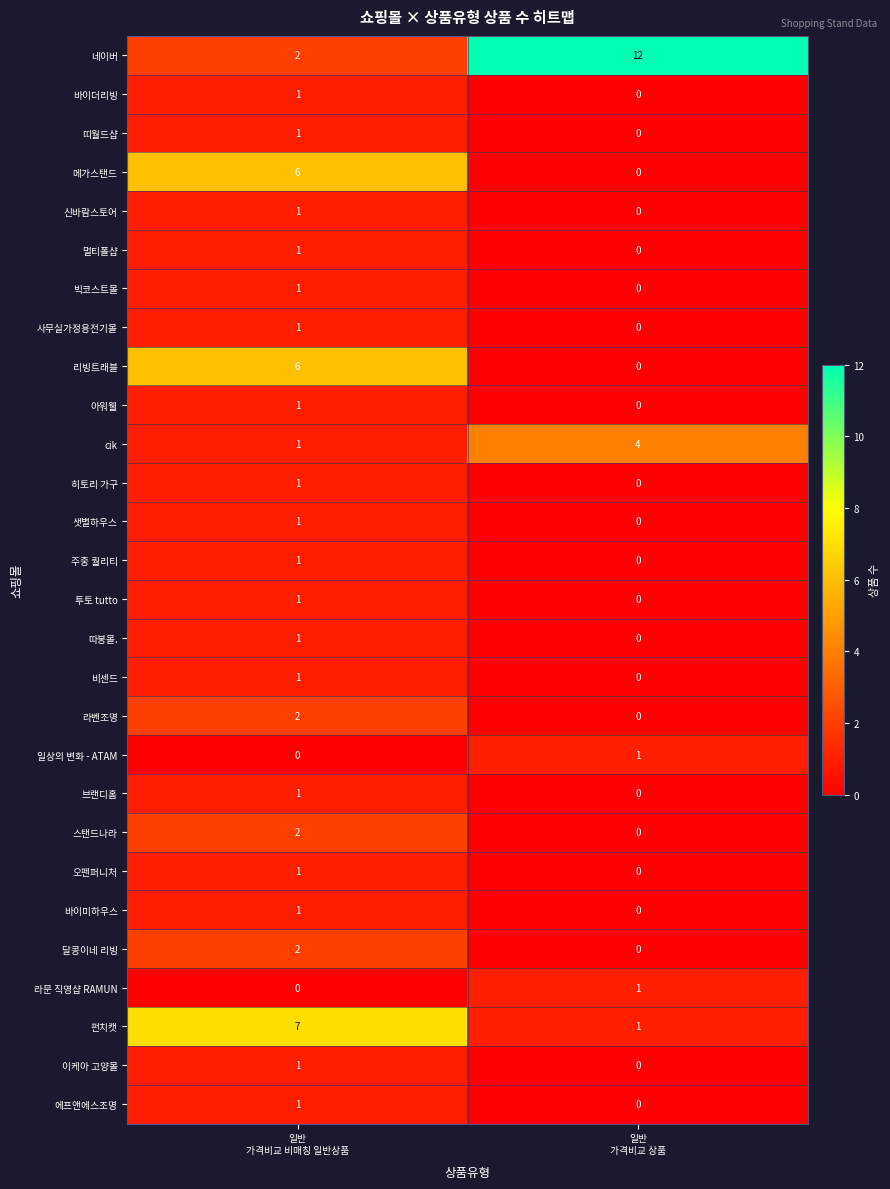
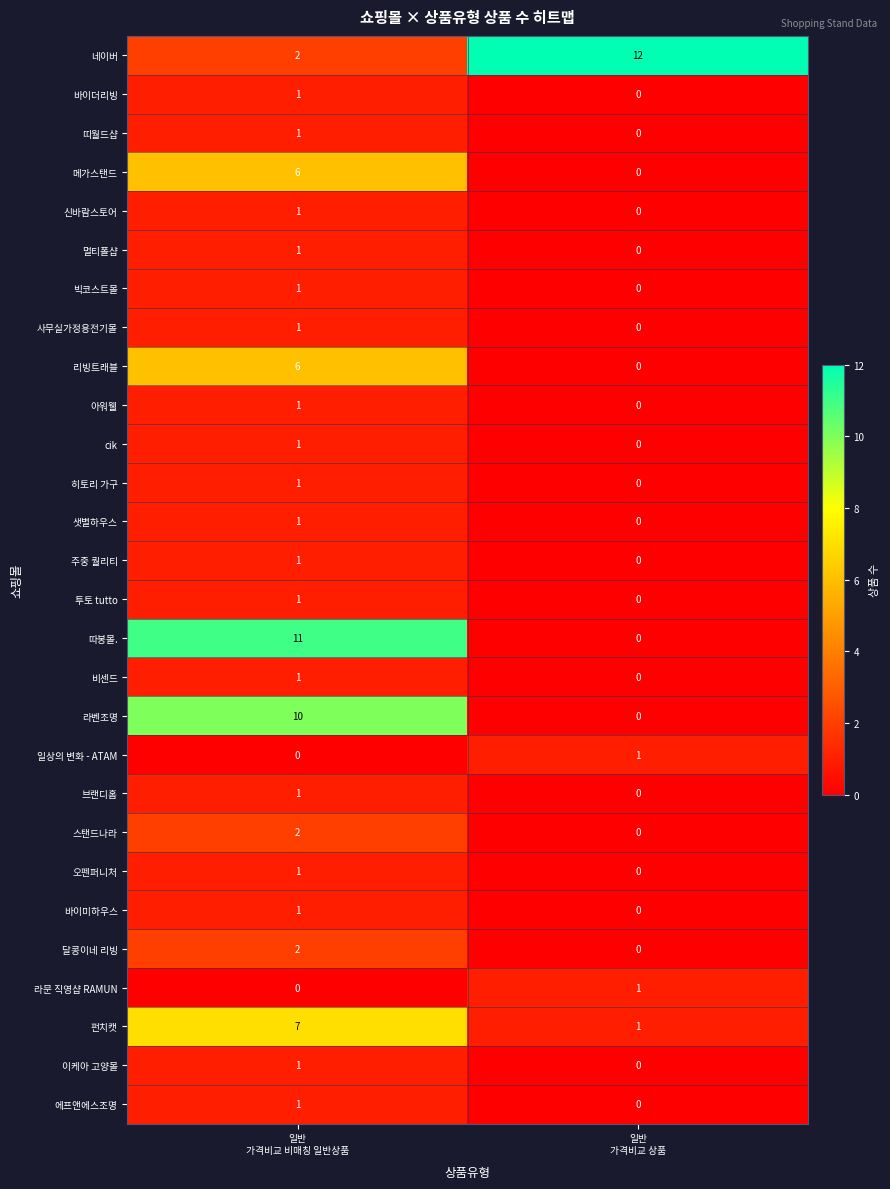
  {
    "네이버": {
      "일반 가격비교 비매칭 일반상품": 2,
      "일반 가격비교 상품": 12
    },
    "바이더리빙": {
      "일반 가격비교 비매칭 일반상품": 1,
      "일반 가격비교 상품": 0
    },
    "띠월드샵": {
      "일반 가격비교 비매칭 일반상품": 1,
      "일반 가격비교 상품": 0
    },
    "메가스탠드": {
      "일반 가격비교 비매칭 일반상품": 6,
      "일반 가격비교 상품": 0
    },
    "신바람스토어": {
      "일반 가격비교 비매칭 일반상품": 1,
      "일반 가격비교 상품": 0
    },
    "멀티폴샵": {
      "일반 가격비교 비매칭 일반상품": 1,
      "일반 가격비교 상품": 0
    },
    "빅코스트몰": {
      "일반 가격비교 비매칭 일반상품": 1,
      "일반 가격비교 상품": 0
    },
    "사무실가정용전기몰": {
      "일반 가격비교 비매칭 일반상품": 1,
      "일반 가격비교 상품": 0
    },
    "리빙트래블": {
      "일반 가격비교 비매칭 일반상품": 6,
      "일반 가격비교 상품": 0
    },
    "아워웰": {
      "일반 가격비교 비매칭 일반상품": 1,
      "일반 가격비교 상품": 0
    },
    "cik": {
      "일반 가격비교 비매칭 일반상품": 1,
-     "일반 가격비교 상품": 4
+     "일반 가격비교 상품": 0
    },
    "히토리 가구": {
      "일반 가격비교 비매칭 일반상품": 1,
      "일반 가격비교 상품": 0
    },
    "샛별하우스": {
      "일반 가격비교 비매칭 일반상품": 1,
      "일반 가격비교 상품": 0
    },
    "주중 퀄리티": {
      "일반 가격비교 비매칭 일반상품": 1,
      "일반 가격비교 상품": 0
    },
    "투토 tutto": {
      "일반 가격비교 비매칭 일반상품": 1,
      "일반 가격비교 상품": 0
    },
    "따봉몰.": {
-     "일반 가격비교 비매칭 일반상품": 1,
+     "일반 가격비교 비매칭 일반상품": 11,
      "일반 가격비교 상품": 0
    },
    "비센드": {
      "일반 가격비교 비매칭 일반상품": 1,
      "일반 가격비교 상품": 0
    },
    "라벤조명": {
-     "일반 가격비교 비매칭 일반상품": 2,
+     "일반 가격비교 비매칭 일반상품": 10,
      "일반 가격비교 상품": 0
    },
    "일상의 변화 - ATAM": {
      "일반 가격비교 비매칭 일반상품": 0,
      "일반 가격비교 상품": 1
    },
    "브랜디홈": {
      "일반 가격비교 비매칭 일반상품": 1,
      "일반 가격비교 상품": 0
    },
    "스탠드나라": {
      "일반 가격비교 비매칭 일반상품": 2,
      "일반 가격비교 상품": 0
    },
    "오펜퍼니처": {
      "일반 가격비교 비매칭 일반상품": 1,
      "일반 가격비교 상품": 0
    },
    "바이미하우스": {
      "일반 가격비교 비매칭 일반상품": 1,
      "일반 가격비교 상품": 0
    },
    "달콩이네 리빙": {
      "일반 가격비교 비매칭 일반상품": 2,
      "일반 가격비교 상품": 0
    },
    "라문 직영샵 RAMUN": {
      "일반 가격비교 비매칭 일반상품": 0,
      "일반 가격비교 상품": 1
    },
    "펀치캣": {
      "일반 가격비교 비매칭 일반상품": 7,
      "일반 가격비교 상품": 1
    },
    "이케아 고양몰": {
      "일반 가격비교 비매칭 일반상품": 1,
      "일반 가격비교 상품": 0
    },
    "에프앤에스조명": {
      "일반 가격비교 비매칭 일반상품": 1,
      "일반 가격비교 상품": 0
    }
  }
